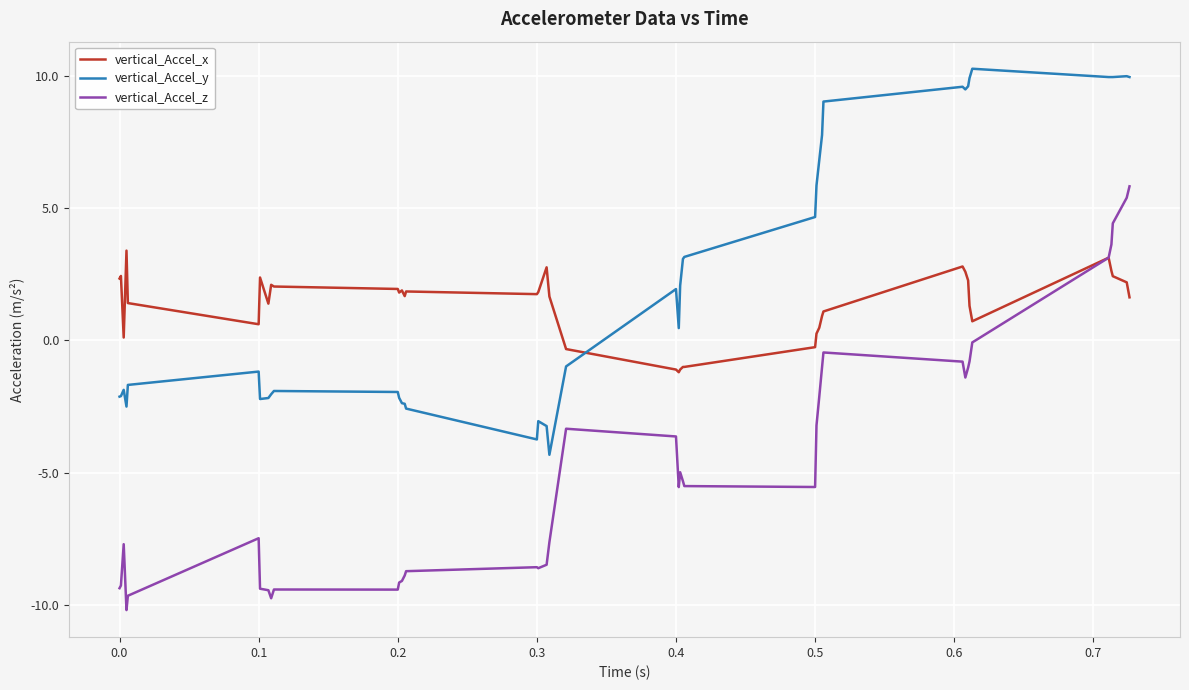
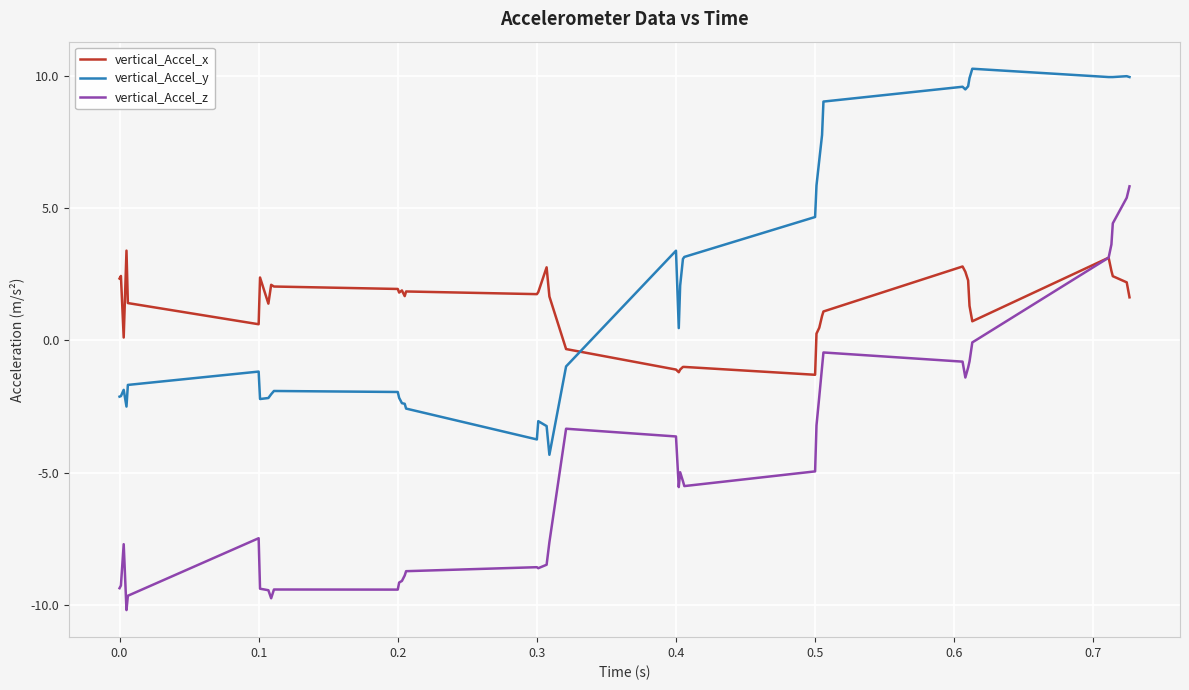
  {
    "vertical_Accel_x": {
      "0.0": 2.3,
      "0.1": 0.6,
      "0.2": 2.0,
      "0.3": 1.8,
      "0.4": -1.1,
-     "0.5": -0.3
+     "0.5": -1.3
    },
    "vertical_Accel_y": {
      "0.0": -2.1,
      "0.1": -1.2,
      "0.2": -1.9,
      "0.3": -3.7,
-     "0.4": 1.9,
+     "0.4": 3.4,
      "0.5": 4.7
    },
    "vertical_Accel_z": {
      "0.0": -9.4,
      "0.1": -7.5,
      "0.2": -9.4,
      "0.3": -8.6,
      "0.4": -3.6,
-     "0.5": -5.5
+     "0.5": -5.0
    }
  }
